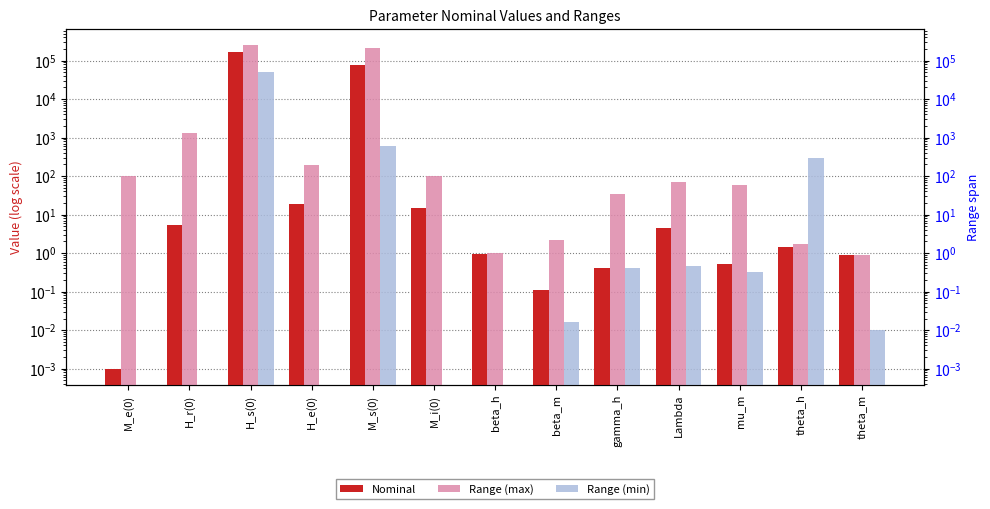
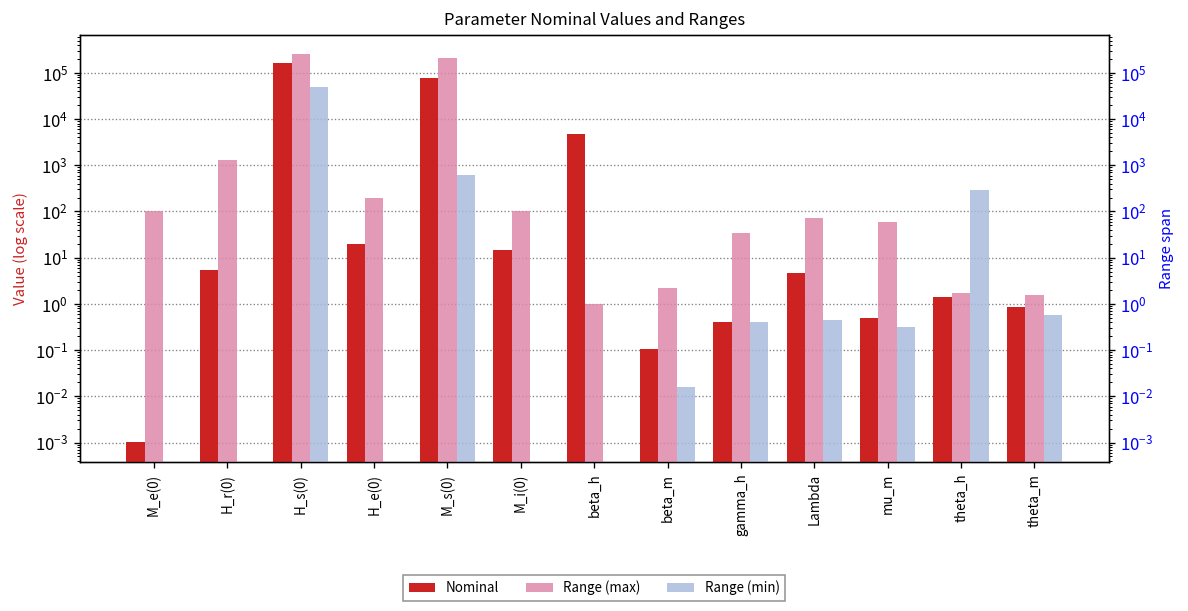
  {
    "Nominal": {
      "M_e(0)": 0.0010,
      "H_r(0)": 5,
      "H_s(0)": 170000,
      "H_e(0)": 20,
      "M_s(0)": 80000,
      "M_i(0)": 15,
-     "beta_h": 1.0,
+     "beta_h": 5000,
      "beta_m": 0.1,
      "gamma_h": 0.4,
      "Lambda": 5,
      "mu_m": 0.5,
      "theta_h": 1.4,
      "theta_m": 0.9
    },
    "Range (max)": {
      "M_e(0)": 100,
      "H_r(0)": 1300,
      "H_s(0)": 300000,
      "H_e(0)": 200,
      "M_s(0)": 200000,
      "M_i(0)": 100,
      "beta_h": 1.0,
      "beta_m": 2,
      "gamma_h": 30,
      "Lambda": 70,
      "mu_m": 60,
      "theta_h": 2,
-     "theta_m": 0.9
+     "theta_m": 1.5
    },
    "Range (min)": {
      "H_s(0)": 50000,
      "M_s(0)": 600,
      "beta_m": 0.016,
      "gamma_h": 0.4,
      "Lambda": 0.5,
      "mu_m": 0.3,
      "theta_h": 300,
-     "theta_m": 0.01
+     "theta_m": 0.6
    }
  }
